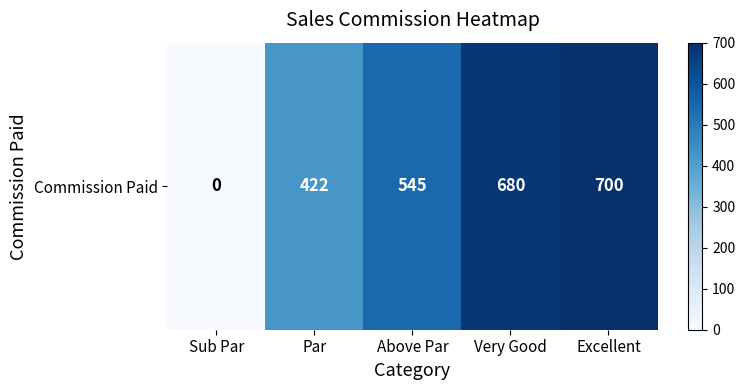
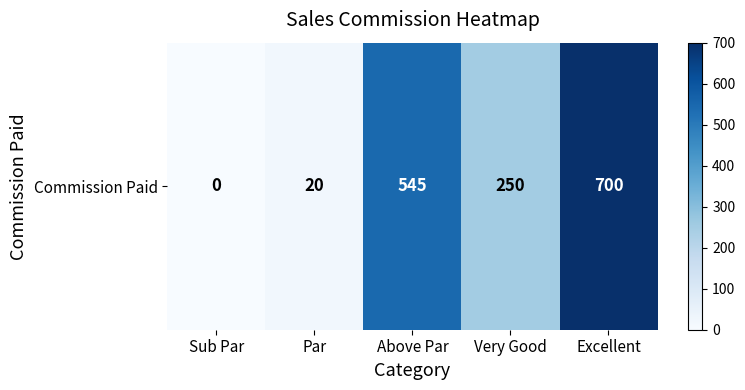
  {
    "Commission Paid": {
      "Sub Par": 0,
-     "Par": 422,
+     "Par": 20,
      "Above Par": 545,
-     "Very Good": 680,
+     "Very Good": 250,
      "Excellent": 700
    }
  }
